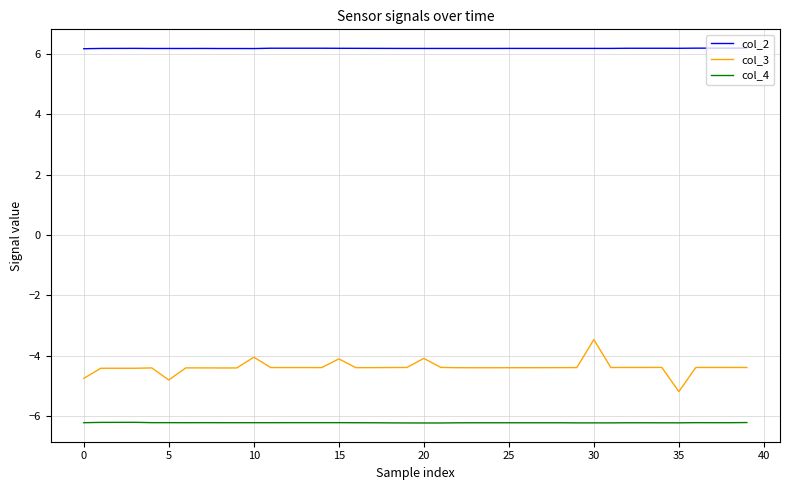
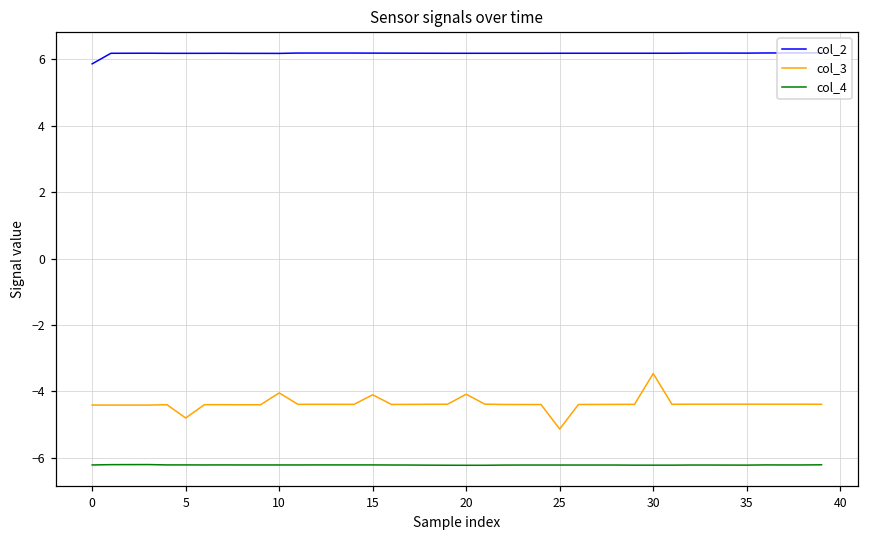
  {
    "col_2": {
-     "0": 6.2,
+     "0": 5.9,
      "5": 6.2,
      "10": 6.2,
      "15": 6.2,
      "20": 6.2,
      "25": 6.2,
      "30": 6.2,
      "35": 6.2
    },
    "col_3": {
-     "0": -4.7,
+     "0": -4.4,
      "5": -4.8,
      "10": -4.0,
      "15": -4.1,
      "20": -4.1,
-     "25": -4.4,
+     "25": -5.1,
      "30": -3.5,
-     "35": -5.2
+     "35": -4.4
    },
    "col_4": {
      "0": -6.2,
      "5": -6.2,
      "10": -6.2,
      "15": -6.2,
      "20": -6.2,
      "25": -6.2,
      "30": -6.2,
      "35": -6.2
    }
  }
